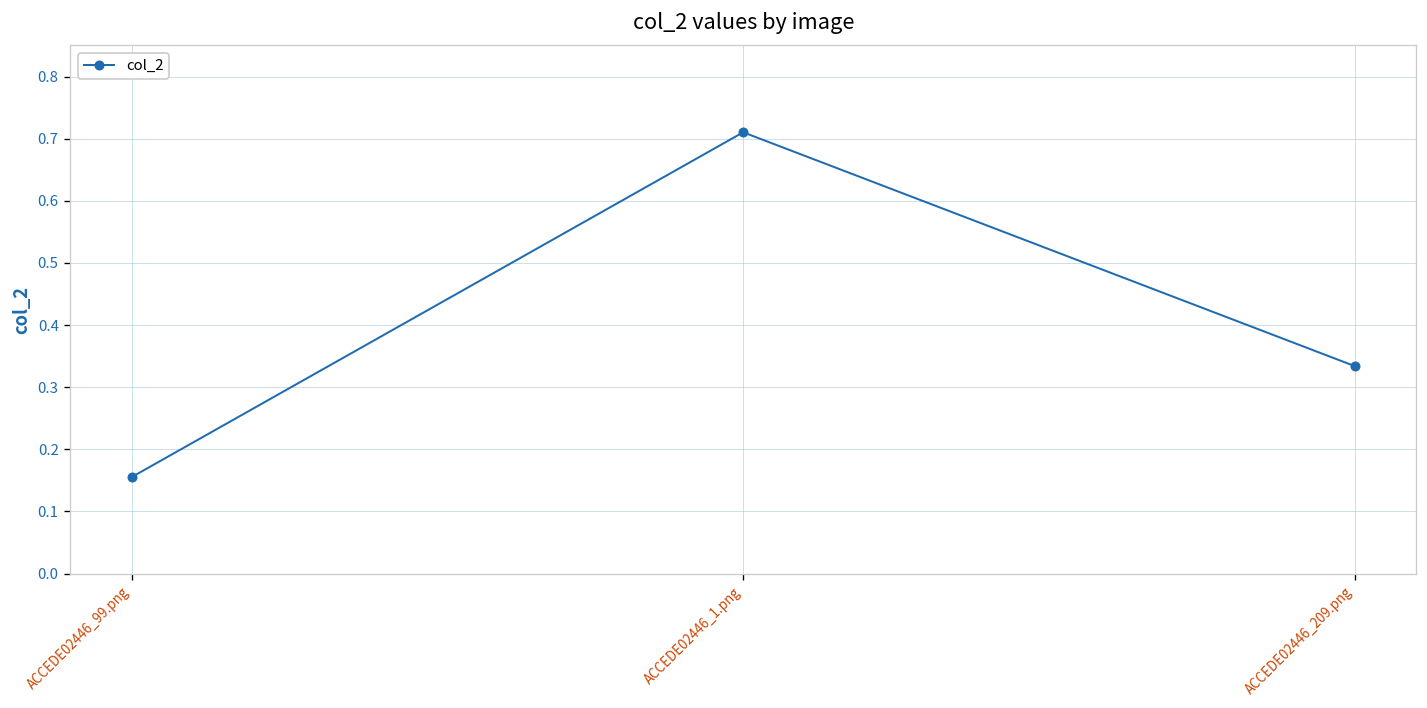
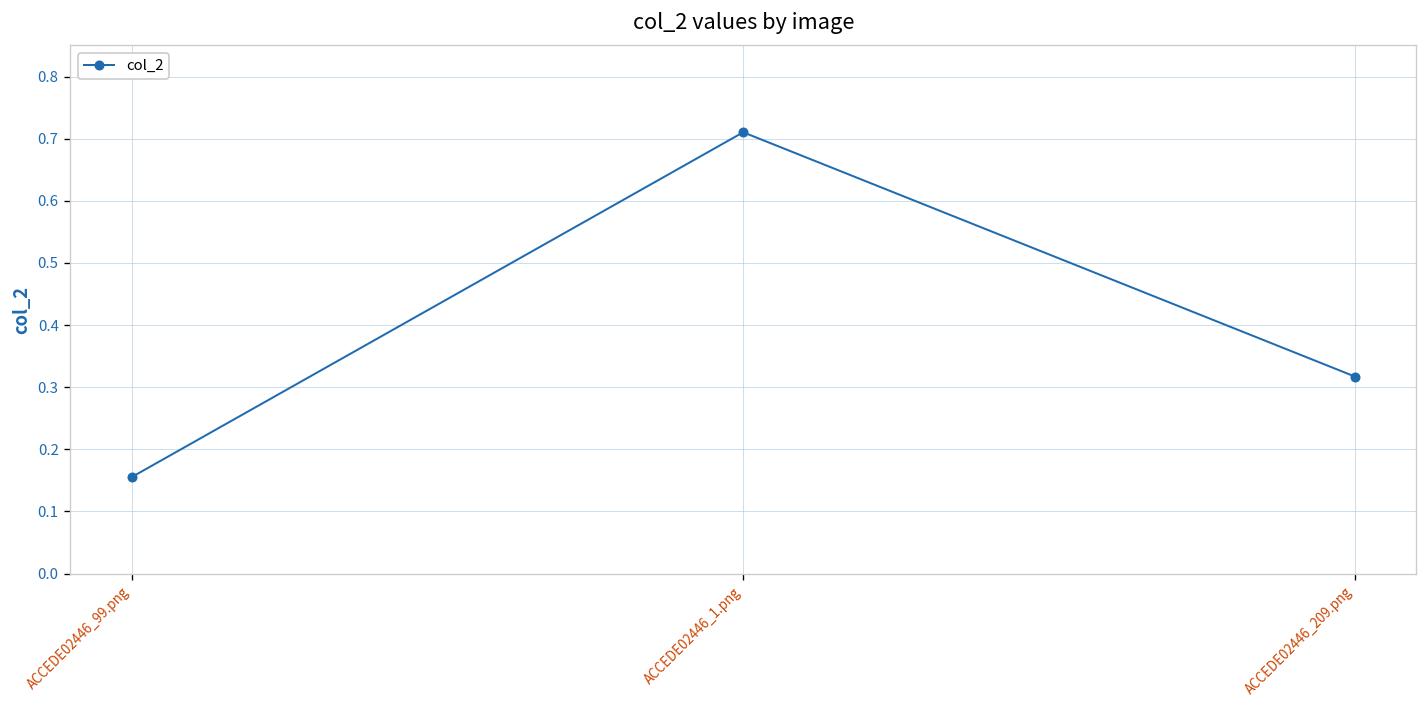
  {
    "ACCEDE02446_99.png": 0.16,
    "ACCEDE02446_1.png": 0.71,
-   "ACCEDE02446_209.png": 0.33
+   "ACCEDE02446_209.png": 0.32
  }
